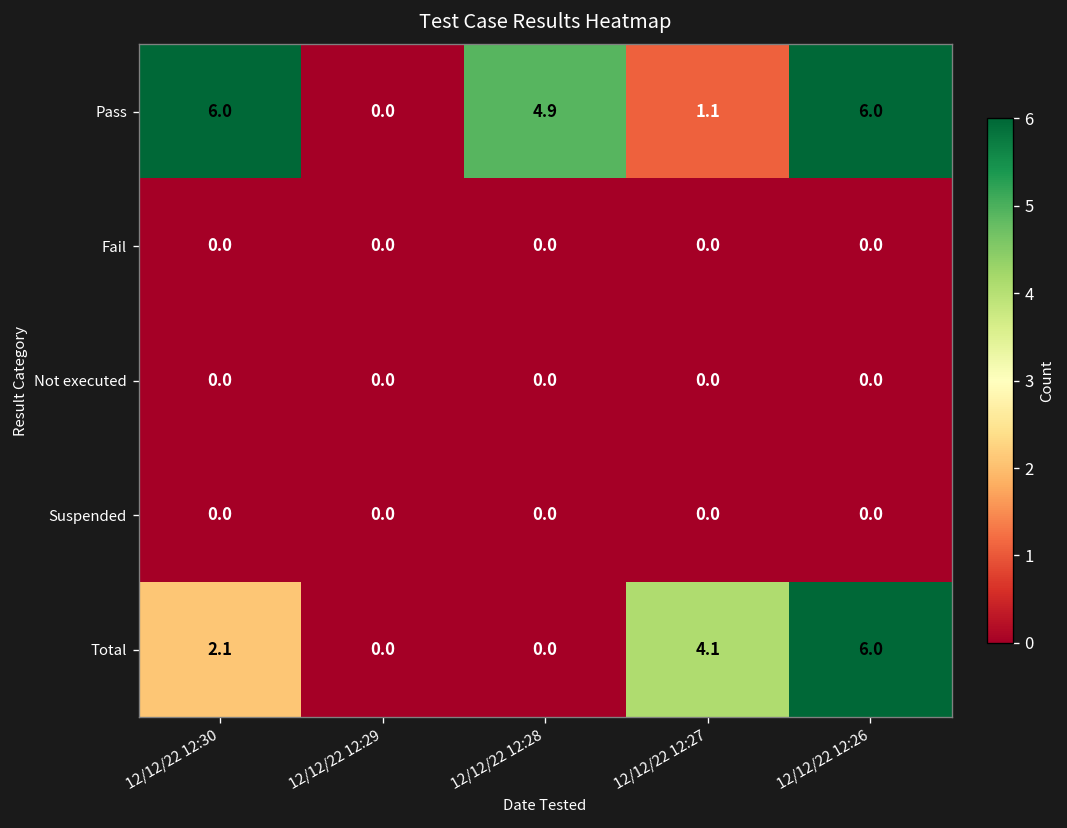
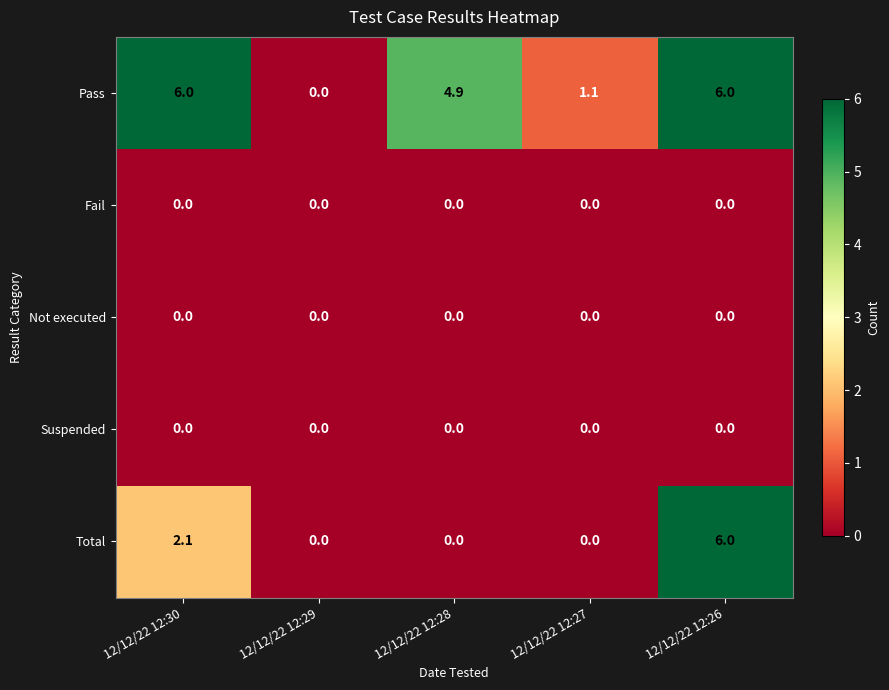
  {
    "Pass": {
      "12/12/22 12:30": 6.0,
      "12/12/22 12:29": 0.0,
      "12/12/22 12:28": 4.9,
      "12/12/22 12:27": 1.1,
      "12/12/22 12:26": 6.0
    },
    "Fail": {
      "12/12/22 12:30": 0.0,
      "12/12/22 12:29": 0.0,
      "12/12/22 12:28": 0.0,
      "12/12/22 12:27": 0.0,
      "12/12/22 12:26": 0.0
    },
    "Not executed": {
      "12/12/22 12:30": 0.0,
      "12/12/22 12:29": 0.0,
      "12/12/22 12:28": 0.0,
      "12/12/22 12:27": 0.0,
      "12/12/22 12:26": 0.0
    },
    "Suspended": {
      "12/12/22 12:30": 0.0,
      "12/12/22 12:29": 0.0,
      "12/12/22 12:28": 0.0,
      "12/12/22 12:27": 0.0,
      "12/12/22 12:26": 0.0
    },
    "Total": {
      "12/12/22 12:30": 2.1,
      "12/12/22 12:29": 0.0,
      "12/12/22 12:28": 0.0,
-     "12/12/22 12:27": 4.1,
+     "12/12/22 12:27": 0.0,
      "12/12/22 12:26": 6.0
    }
  }
